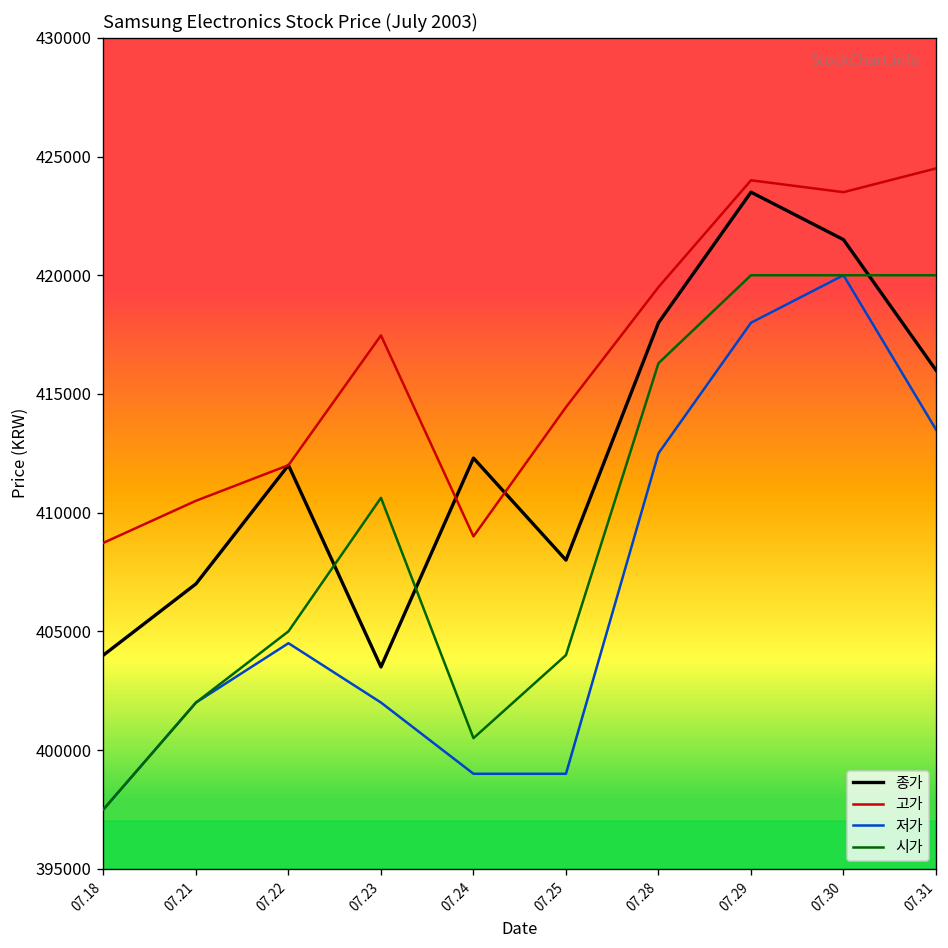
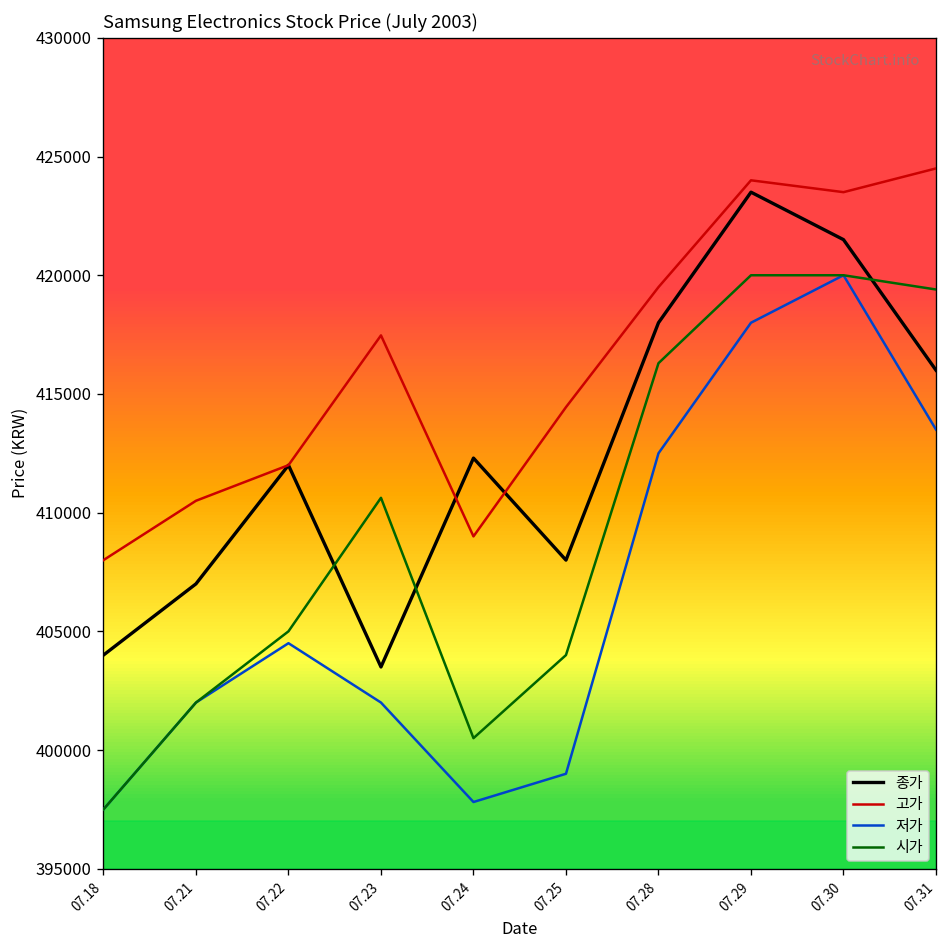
  {
    "종가": {
      "07.18": 404000,
      "07.21": 407000,
      "07.23": 403500,
      "07.24": 412300,
      "07.25": 408000,
      "07.28": 418000,
      "07.29": 423500,
      "07.30": 421500,
      "07.31": 416000
    },
    "고가": {
-     "07.18": 408700,
+     "07.18": 408000,
      "07.21": 410500,
      "07.23": 417500,
      "07.24": 409000,
      "07.25": 414400,
      "07.28": 419500,
      "07.29": 424000,
      "07.30": 423500,
      "07.31": 424500
    },
    "저가": {
      "07.22": 404500,
      "07.23": 402000,
-     "07.24": 399000,
+     "07.24": 397800,
      "07.25": 399000,
      "07.28": 412500,
      "07.29": 418000,
      "07.31": 413500
    },
    "시가": {
      "07.22": 405000,
      "07.23": 410600,
      "07.24": 400500,
      "07.25": 404000,
      "07.28": 416300,
      "07.29": 420000,
-     "07.31": 420000
+     "07.31": 419400
    }
  }
